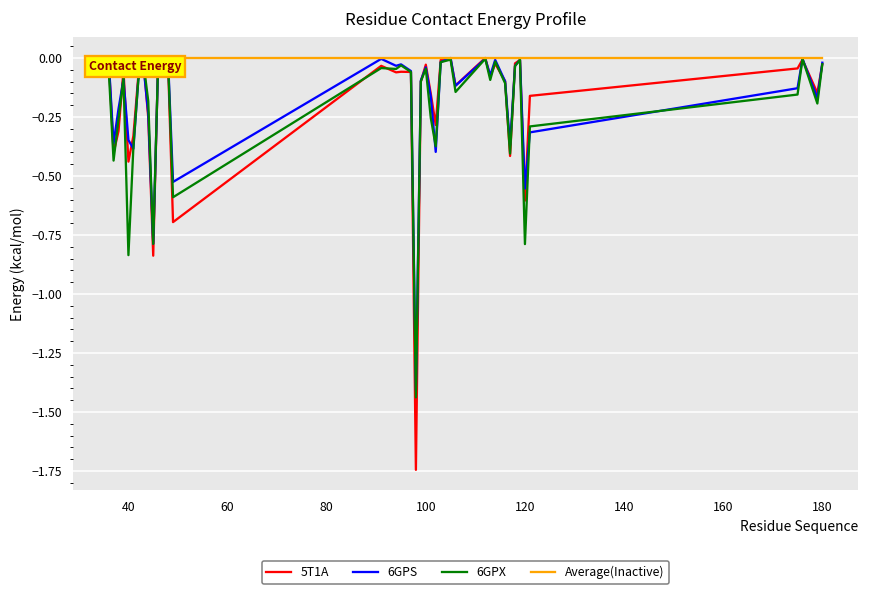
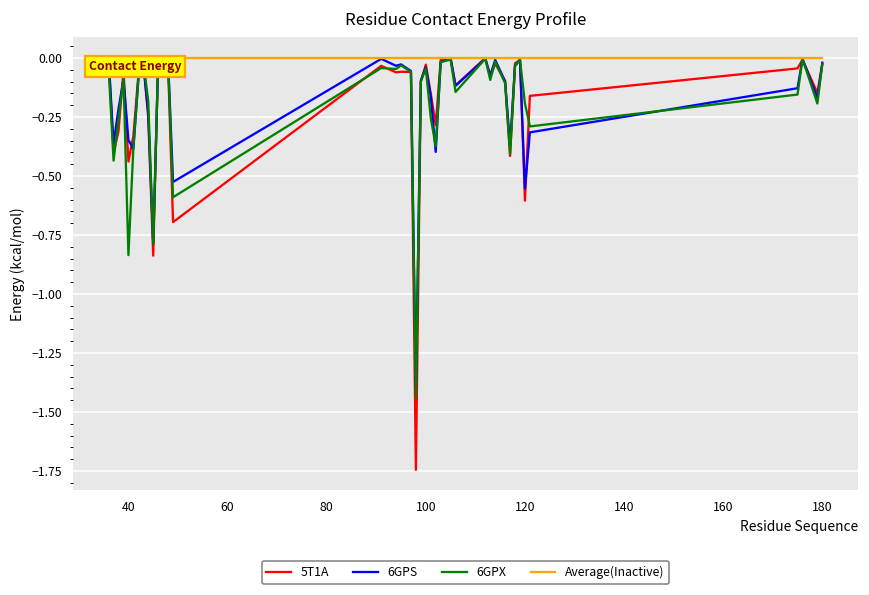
  {
    "5T1A": {
      "40": -0.44,
      "120": -0.60
    },
    "6GPS": {
      "40": -0.35,
      "120": -0.55
    },
    "6GPX": {
      "40": -0.84,
-     "120": -0.79
+     "120": -0.19
    },
    "Average(Inactive)": {
      "100": 0.00,
      "120": 0.00,
      "180": 0.00
    }
  }
